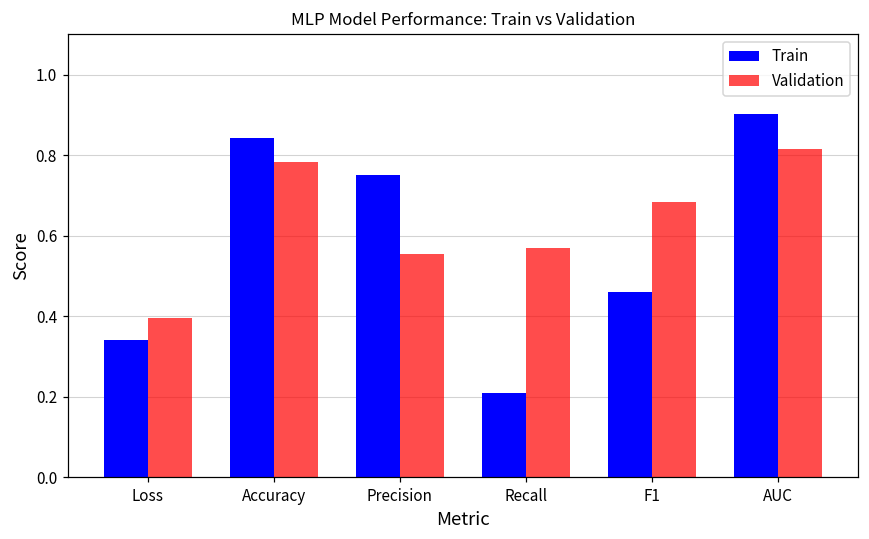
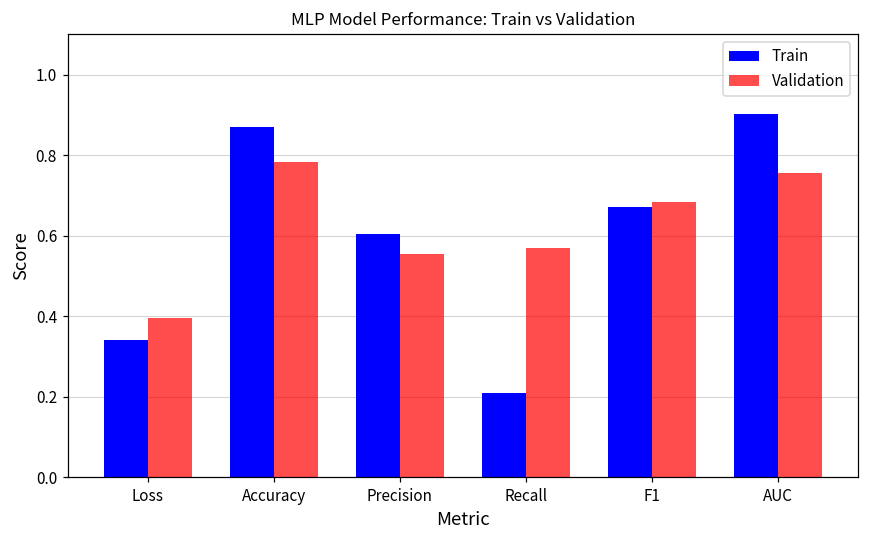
  {
    "Train": {
      "Loss": 0.34,
-     "Accuracy": 0.84,
-     "Precision": 0.75,
+     "Accuracy": 0.87,
+     "Precision": 0.60,
      "Recall": 0.21,
-     "F1": 0.46,
+     "F1": 0.67,
      "AUC": 0.90
    },
    "Validation": {
      "Loss": 0.39,
      "Accuracy": 0.78,
      "Precision": 0.55,
      "Recall": 0.57,
      "F1": 0.68,
-     "AUC": 0.82
+     "AUC": 0.76
    }
  }
